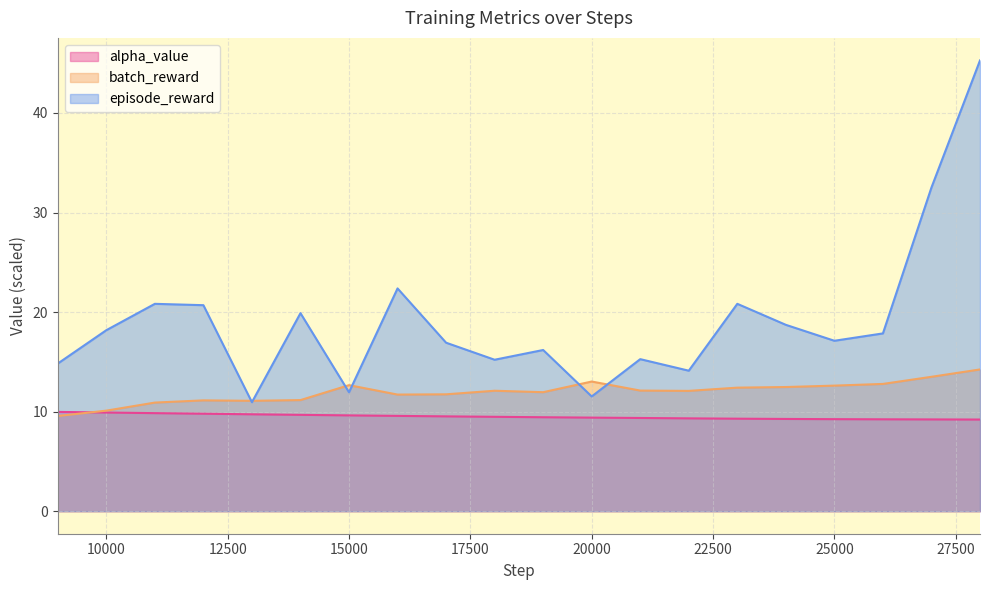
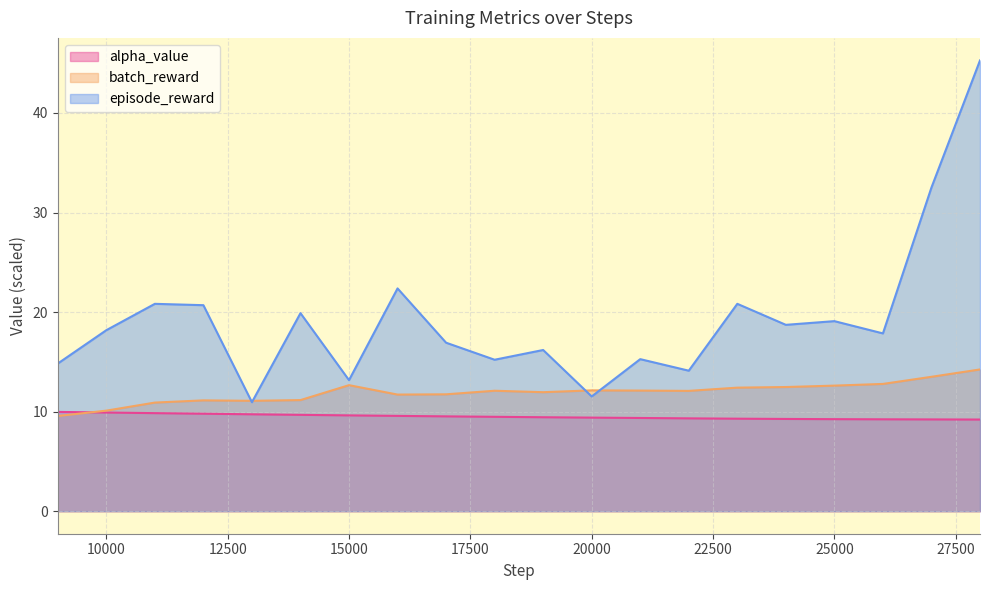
  {
    "alpha_value": {
      "15000": 10,
      "20000": 9,
      "25000": 9
    },
    "batch_reward": {
      "15000": 13,
-     "20000": 13,
+     "20000": 12,
      "25000": 13
    },
    "episode_reward": {
      "10000": 18,
-     "15000": 12,
+     "15000": 13,
      "20000": 12,
-     "25000": 17
+     "25000": 19
    }
  }
